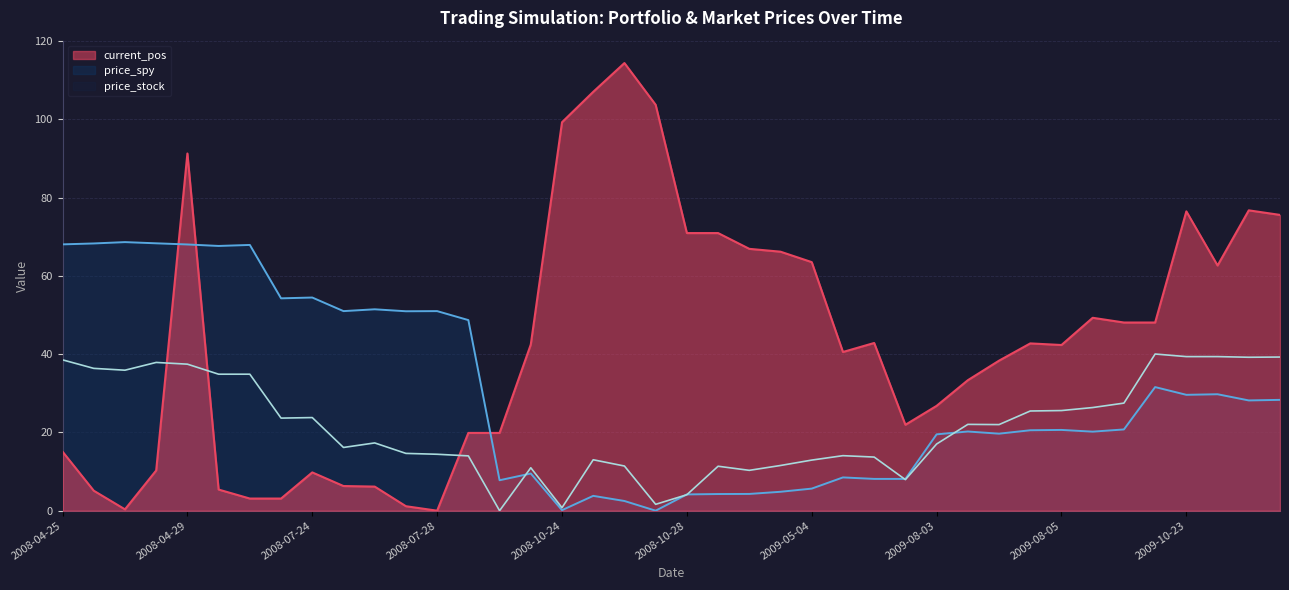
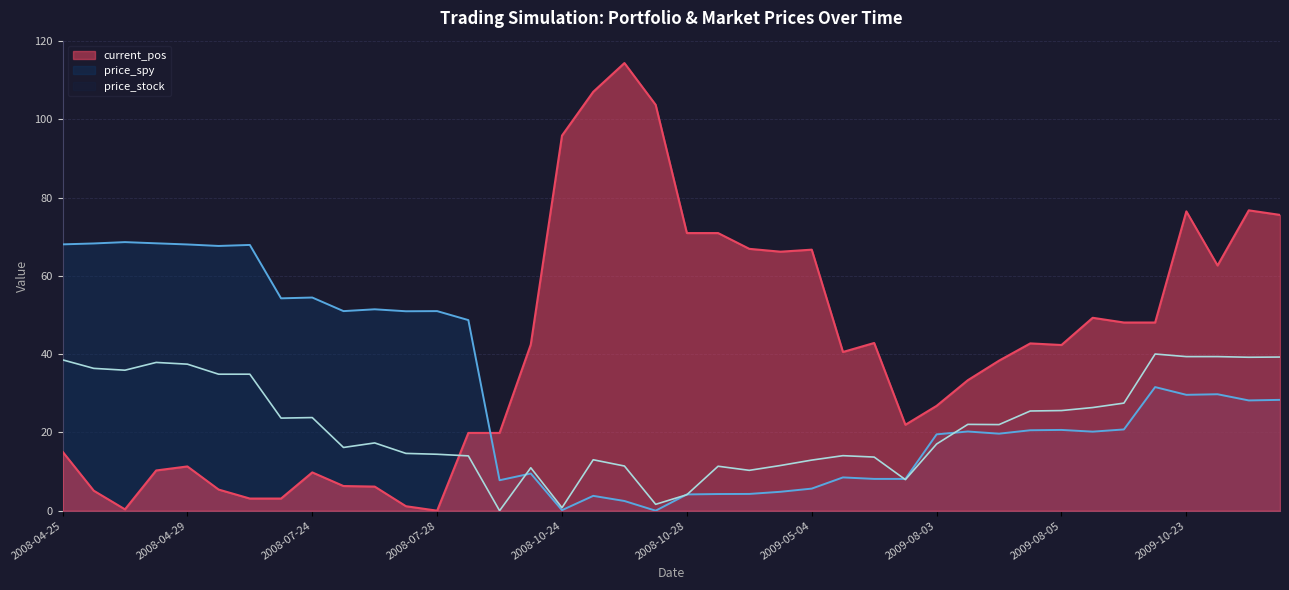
  {
    "current_pos": {
      "2008-04-25": 15,
-     "2008-04-29": 91,
+     "2008-04-29": 11,
      "2008-07-24": 10,
      "2008-07-28": 0,
-     "2008-10-24": 99,
+     "2008-10-24": 96,
      "2008-10-28": 71,
-     "2009-05-04": 64,
+     "2009-05-04": 67,
      "2009-08-03": 27,
      "2009-08-05": 42,
      "2009-10-23": 76
    }
  }
